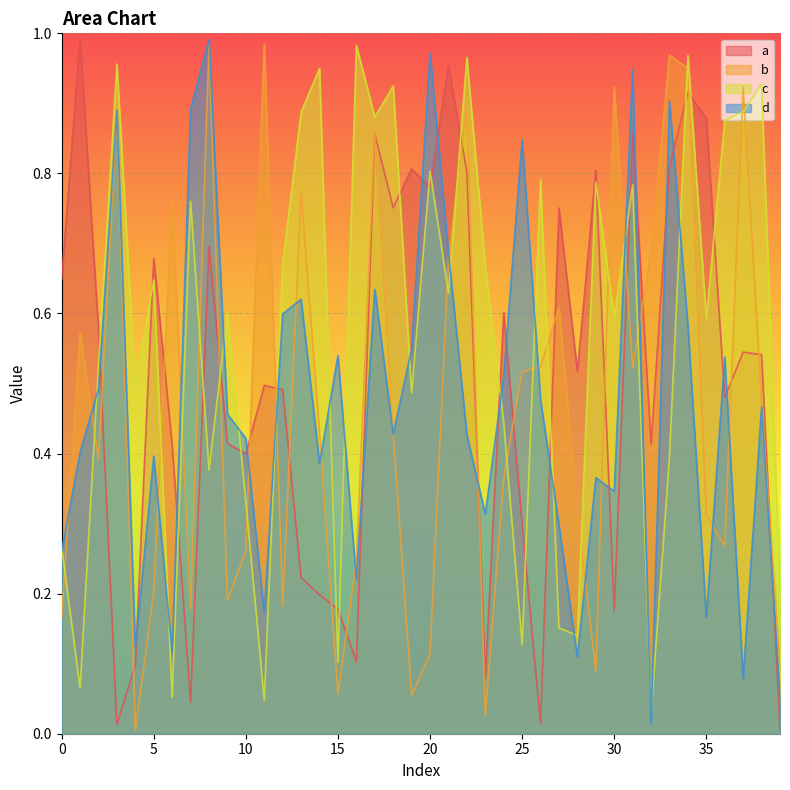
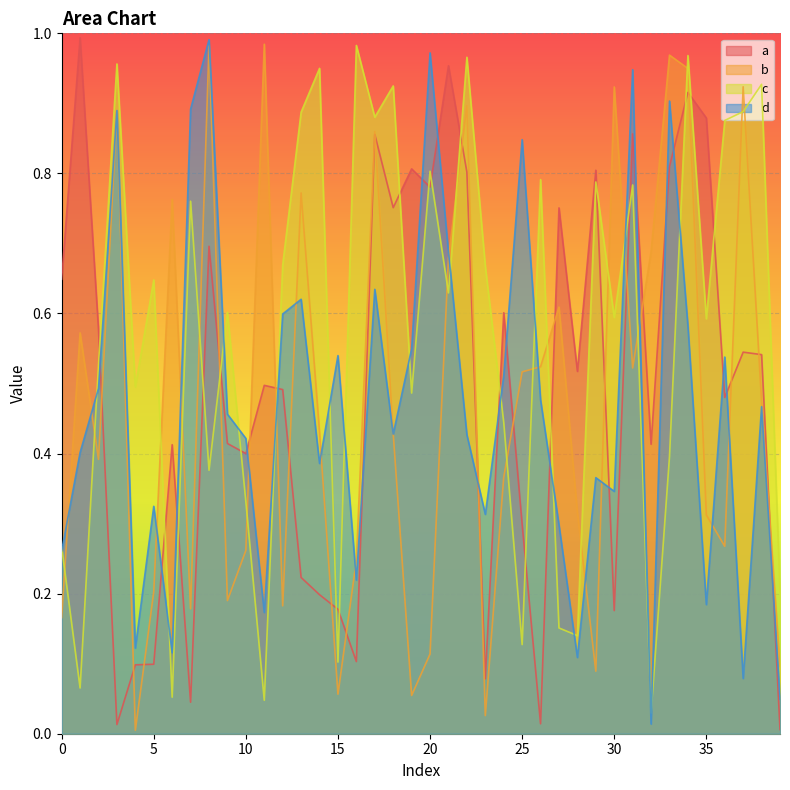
  {
    "a": {
      "0": 0.65,
-     "5": 0.68,
+     "5": 0.10,
      "10": 0.40,
      "15": 0.18,
      "20": 0.78,
      "25": 0.30,
      "30": 0.18,
      "35": 0.88
    },
    "d": {
      "0": 0.26,
-     "5": 0.40,
+     "5": 0.32,
      "10": 0.42,
      "15": 0.54,
      "20": 0.97,
      "25": 0.85,
      "30": 0.35,
-     "35": 0.17
+     "35": 0.18
    }
  }
